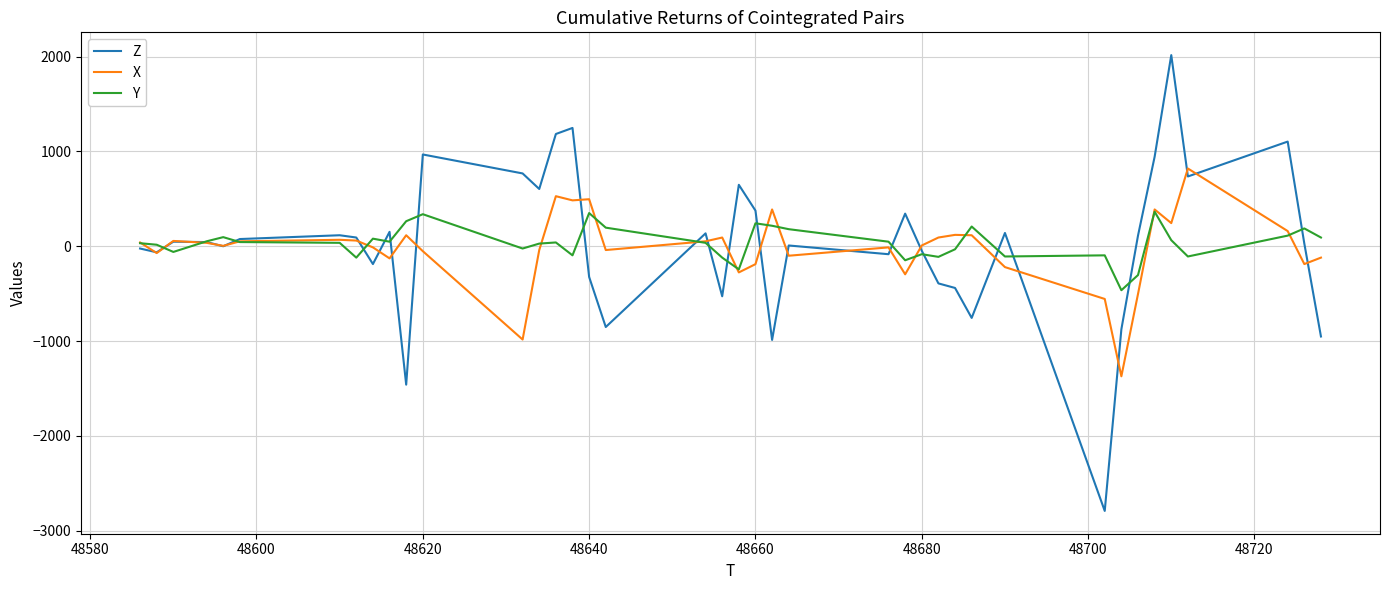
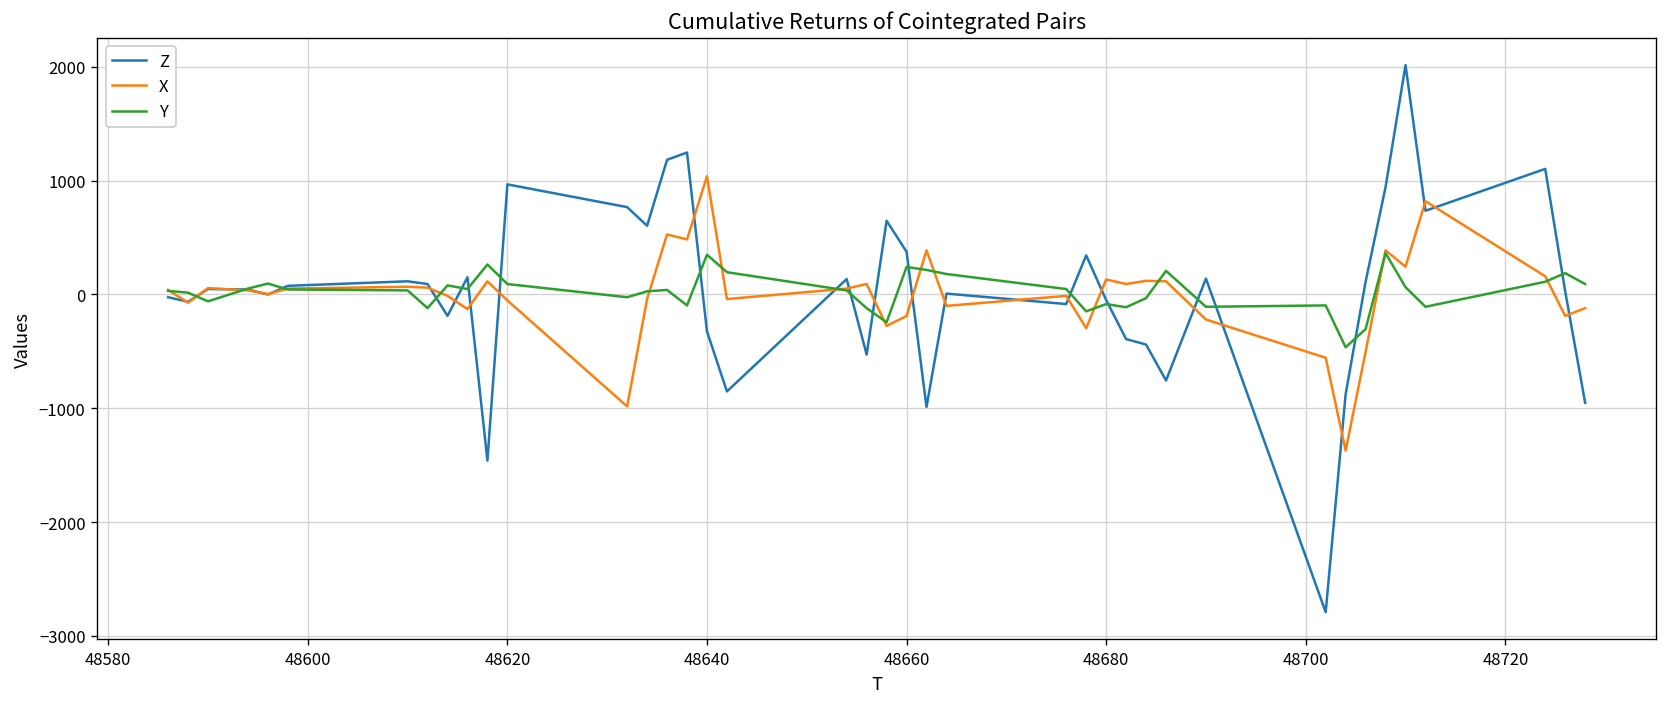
  {
    "Z": {
      "48620": 1000,
      "48640": -300,
      "48660": 400,
      "48680": 0
    },
    "X": {
      "48620": -100,
-     "48640": 500,
+     "48640": 1000,
      "48660": -200,
-     "48680": 0
+     "48680": 100
    },
    "Y": {
-     "48620": 300,
+     "48620": 100,
      "48640": 400,
      "48660": 200,
      "48680": -100
    }
  }
